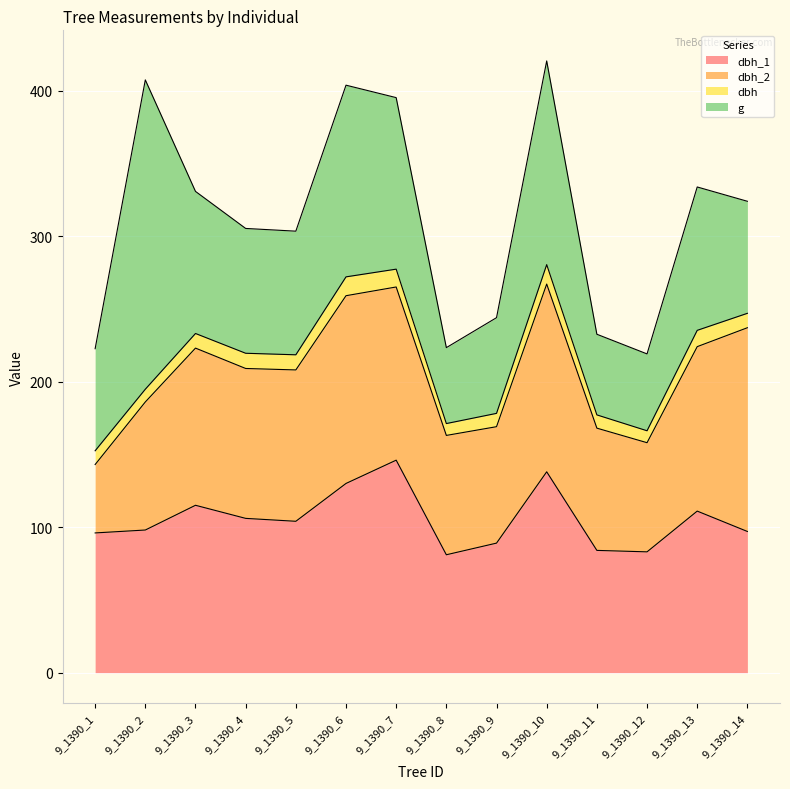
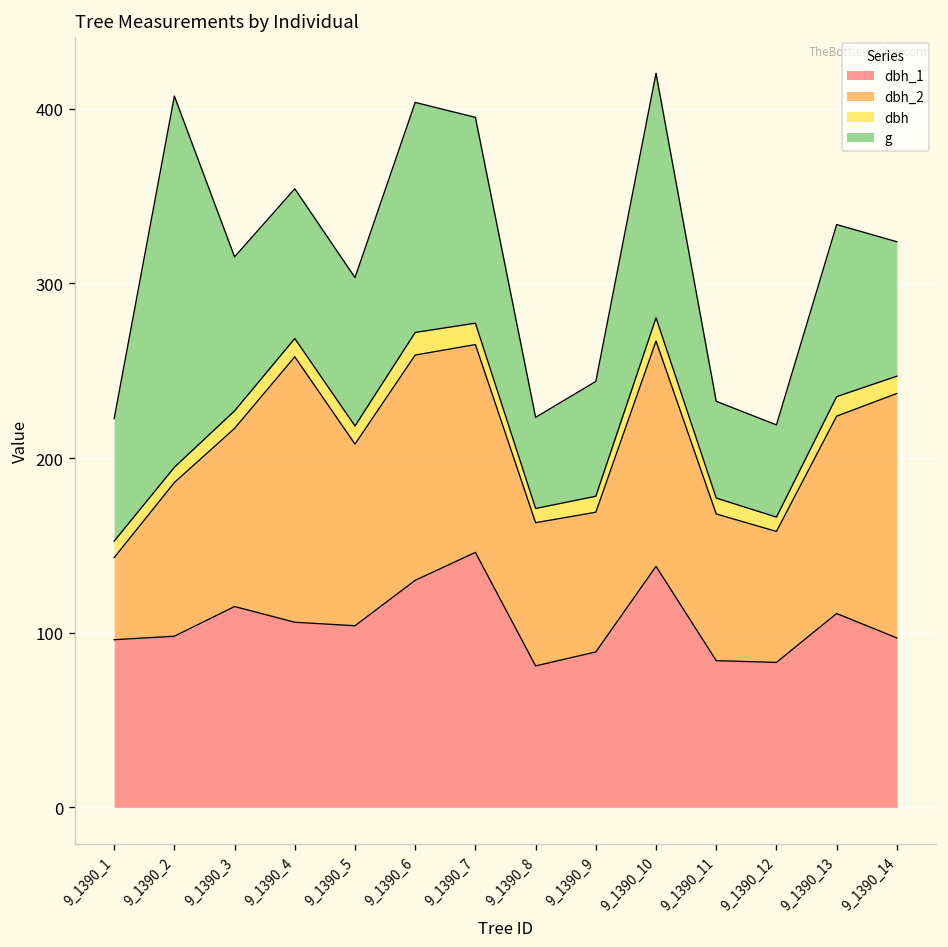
  {
    "dbh_1": {
      "9_1390_1": 96,
      "9_1390_2": 98,
      "9_1390_3": 115,
      "9_1390_4": 106,
      "9_1390_5": 104,
      "9_1390_6": 130,
      "9_1390_7": 146,
      "9_1390_8": 81,
      "9_1390_9": 89,
      "9_1390_10": 138,
      "9_1390_11": 84,
      "9_1390_12": 83,
      "9_1390_13": 111,
      "9_1390_14": 97
    },
    "dbh_2": {
      "9_1390_1": 47,
      "9_1390_2": 88,
-     "9_1390_3": 108,
-     "9_1390_4": 103,
+     "9_1390_3": 102,
+     "9_1390_4": 152,
      "9_1390_5": 104,
      "9_1390_6": 129,
      "9_1390_7": 119,
      "9_1390_8": 82,
      "9_1390_9": 80,
      "9_1390_10": 129,
      "9_1390_11": 84,
      "9_1390_12": 75,
      "9_1390_13": 113,
      "9_1390_14": 140
    },
    "dbh": {
      "9_1390_1": 9,
      "9_1390_2": 9,
      "9_1390_3": 10,
      "9_1390_4": 10,
      "9_1390_5": 10,
      "9_1390_6": 13,
      "9_1390_7": 12,
      "9_1390_8": 8,
      "9_1390_9": 9,
      "9_1390_10": 13,
      "9_1390_11": 9,
      "9_1390_12": 8,
      "9_1390_13": 11,
      "9_1390_14": 10
    },
    "g": {
      "9_1390_1": 70,
      "9_1390_2": 213,
-     "9_1390_3": 98,
+     "9_1390_3": 88,
      "9_1390_4": 86,
      "9_1390_5": 85,
      "9_1390_6": 132,
      "9_1390_7": 118,
      "9_1390_8": 52,
      "9_1390_9": 66,
      "9_1390_10": 140,
      "9_1390_11": 55,
      "9_1390_12": 53,
      "9_1390_13": 99,
      "9_1390_14": 77
    }
  }
